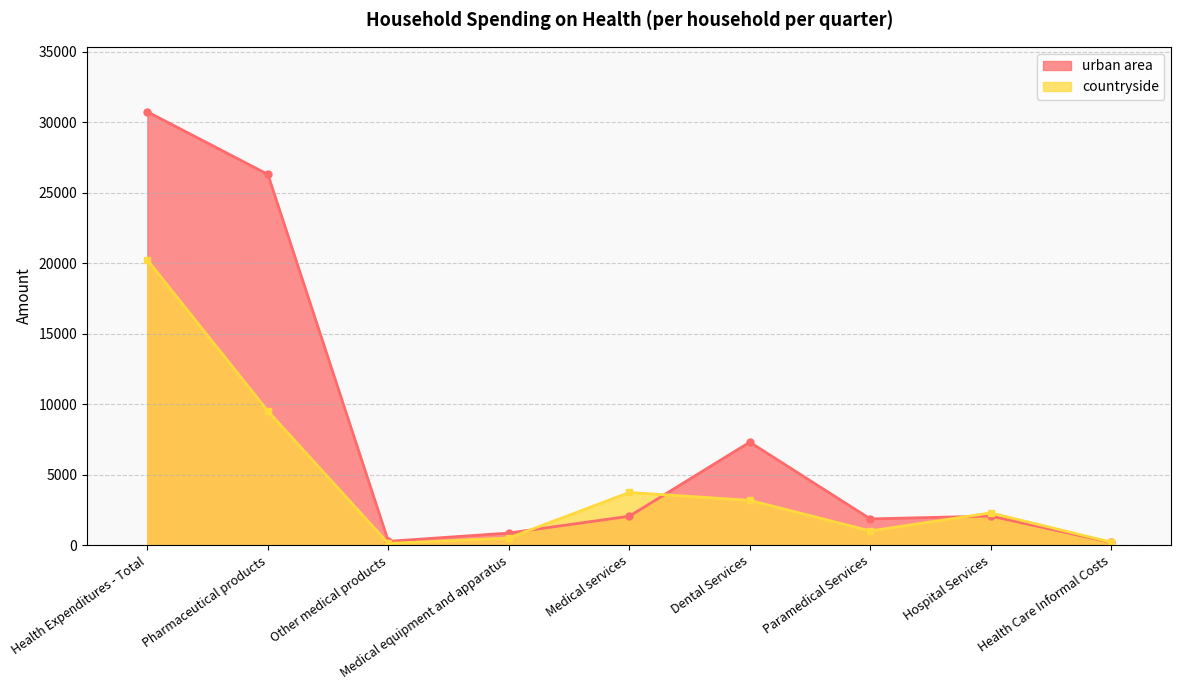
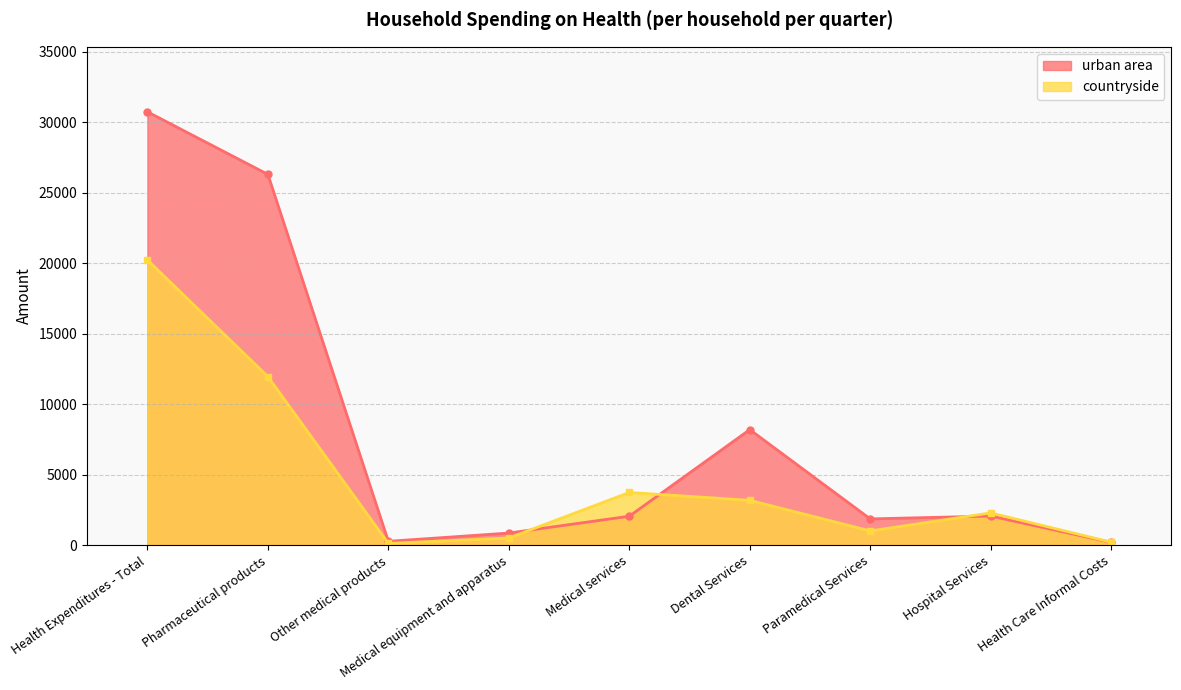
  {
    "urban area": {
      "Health Expenditures - Total": 30700,
      "Pharmaceutical products": 26300,
      "Medical equipment and apparatus": 900,
      "Medical services": 2100,
-     "Dental Services": 7300,
+     "Dental Services": 8200,
      "Paramedical Services": 1900,
      "Hospital Services": 2100
    },
    "countryside": {
      "Health Expenditures - Total": 20200,
-     "Pharmaceutical products": 9500,
+     "Pharmaceutical products": 12000,
      "Medical equipment and apparatus": 500,
      "Medical services": 3700,
      "Dental Services": 3200,
      "Paramedical Services": 1000,
      "Hospital Services": 2300
    }
  }
